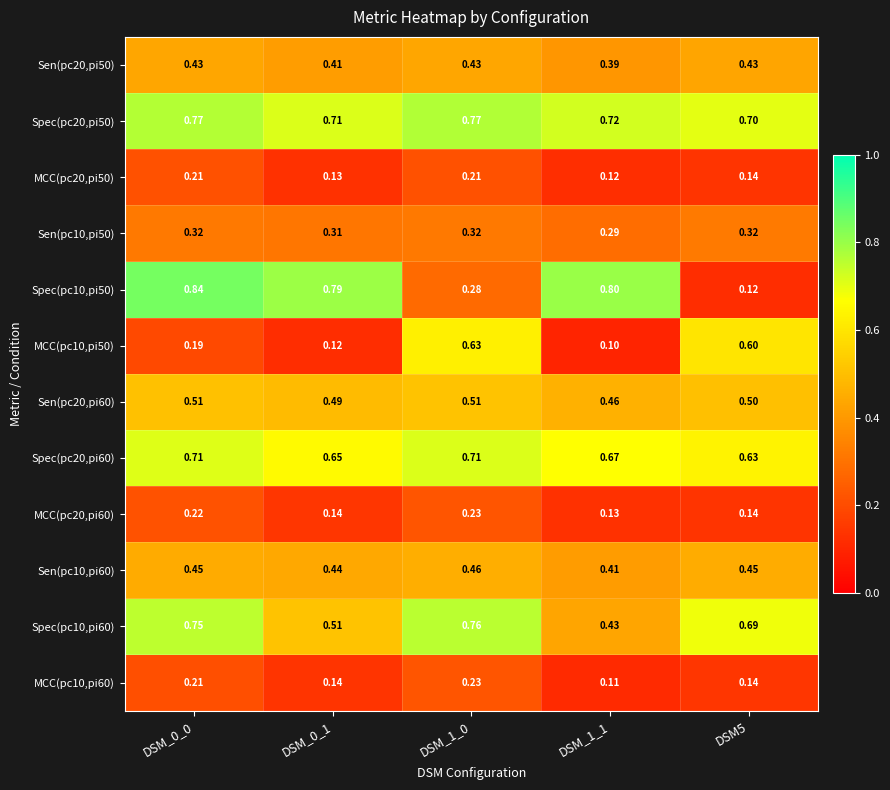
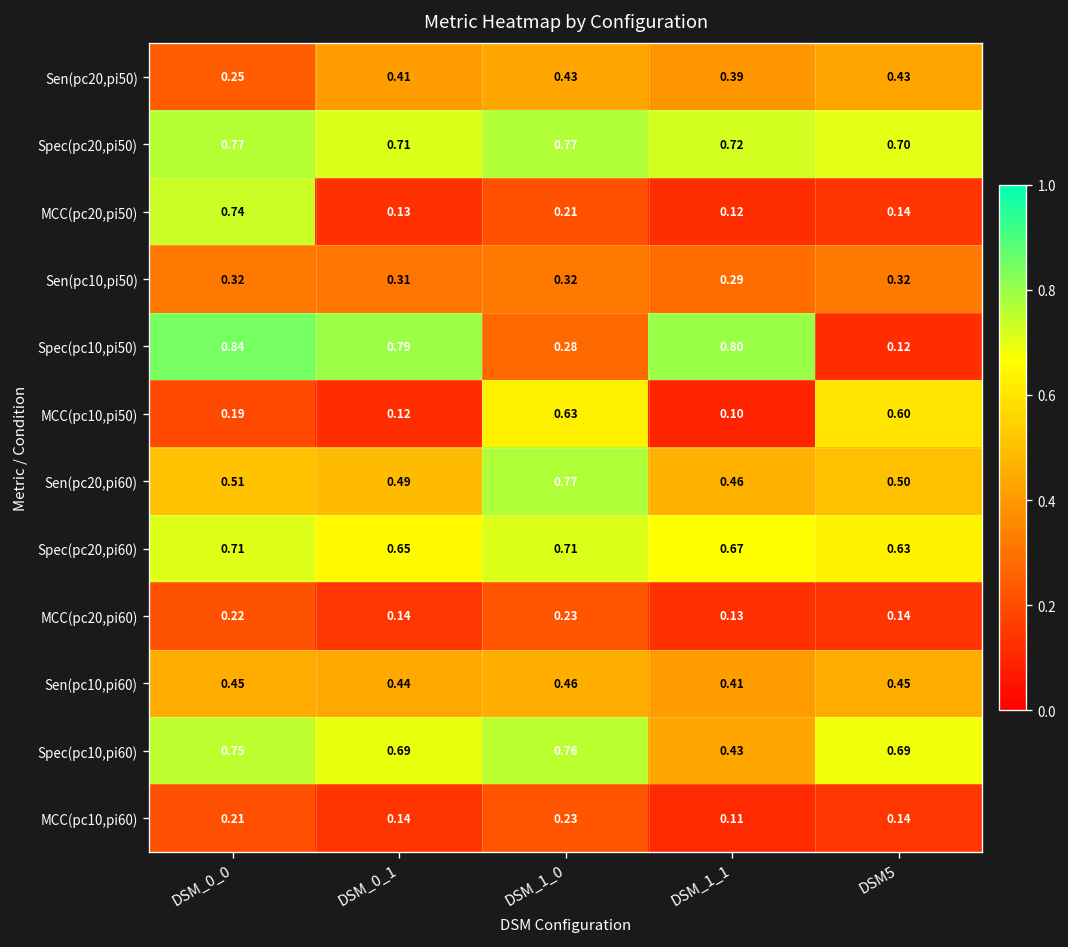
  {
    "Sen(pc20,pi50)": {
-     "DSM_0_0": 0.43,
+     "DSM_0_0": 0.25,
      "DSM_0_1": 0.41,
      "DSM_1_0": 0.43,
      "DSM_1_1": 0.39,
      "DSM5": 0.43
    },
    "Spec(pc20,pi50)": {
      "DSM_0_0": 0.77,
      "DSM_0_1": 0.71,
      "DSM_1_0": 0.77,
      "DSM_1_1": 0.72,
      "DSM5": 0.70
    },
    "MCC(pc20,pi50)": {
-     "DSM_0_0": 0.21,
+     "DSM_0_0": 0.74,
      "DSM_0_1": 0.13,
      "DSM_1_0": 0.21,
      "DSM_1_1": 0.12,
      "DSM5": 0.14
    },
    "Sen(pc10,pi50)": {
      "DSM_0_0": 0.32,
      "DSM_0_1": 0.31,
      "DSM_1_0": 0.32,
      "DSM_1_1": 0.29,
      "DSM5": 0.32
    },
    "Spec(pc10,pi50)": {
      "DSM_0_0": 0.84,
      "DSM_0_1": 0.79,
      "DSM_1_0": 0.28,
      "DSM_1_1": 0.80,
      "DSM5": 0.12
    },
    "MCC(pc10,pi50)": {
      "DSM_0_0": 0.19,
      "DSM_0_1": 0.12,
      "DSM_1_0": 0.63,
      "DSM_1_1": 0.10,
      "DSM5": 0.60
    },
    "Sen(pc20,pi60)": {
      "DSM_0_0": 0.51,
      "DSM_0_1": 0.49,
-     "DSM_1_0": 0.51,
+     "DSM_1_0": 0.77,
      "DSM_1_1": 0.46,
      "DSM5": 0.50
    },
    "Spec(pc20,pi60)": {
      "DSM_0_0": 0.71,
      "DSM_0_1": 0.65,
      "DSM_1_0": 0.71,
      "DSM_1_1": 0.67,
      "DSM5": 0.63
    },
    "MCC(pc20,pi60)": {
      "DSM_0_0": 0.22,
      "DSM_0_1": 0.14,
      "DSM_1_0": 0.23,
      "DSM_1_1": 0.13,
      "DSM5": 0.14
    },
    "Sen(pc10,pi60)": {
      "DSM_0_0": 0.45,
      "DSM_0_1": 0.44,
      "DSM_1_0": 0.46,
      "DSM_1_1": 0.41,
      "DSM5": 0.45
    },
    "Spec(pc10,pi60)": {
      "DSM_0_0": 0.75,
-     "DSM_0_1": 0.51,
+     "DSM_0_1": 0.69,
      "DSM_1_0": 0.76,
      "DSM_1_1": 0.43,
      "DSM5": 0.69
    },
    "MCC(pc10,pi60)": {
      "DSM_0_0": 0.21,
      "DSM_0_1": 0.14,
      "DSM_1_0": 0.23,
      "DSM_1_1": 0.11,
      "DSM5": 0.14
    }
  }
